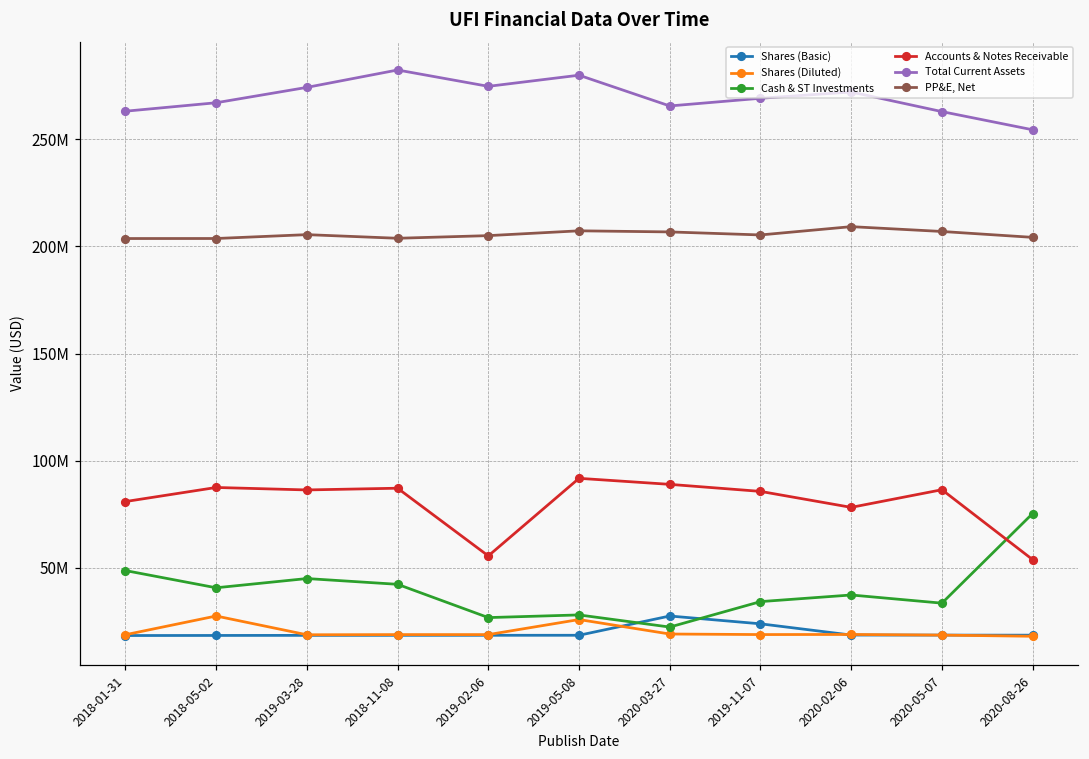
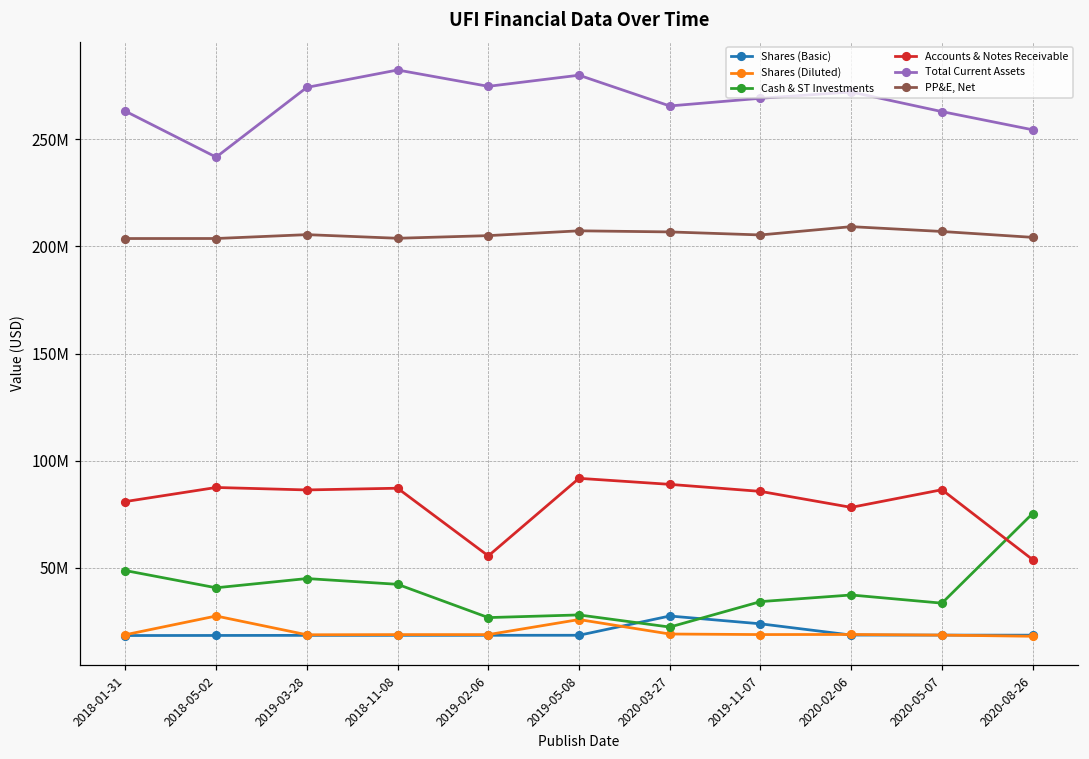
  {
    "Shares (Basic)": {
      "2018-05-02": 18000000,
      "2019-05-08": 18000000,
      "2020-03-27": 27000000,
      "2019-11-07": 24000000
    },
    "Shares (Diluted)": {
      "2018-05-02": 27000000,
      "2019-05-08": 26000000,
      "2020-03-27": 19000000,
      "2019-11-07": 19000000
    },
    "Cash & ST Investments": {
      "2018-01-31": 49000000,
      "2018-05-02": 41000000,
      "2019-03-28": 45000000,
      "2018-11-08": 42000000,
      "2019-02-06": 27000000,
      "2019-05-08": 28000000,
      "2020-03-27": 22000000,
      "2019-11-07": 34000000,
      "2020-02-06": 37000000,
      "2020-05-07": 33000000,
      "2020-08-26": 75000000
    },
    "Accounts & Notes Receivable": {
      "2018-01-31": 81000000,
      "2018-05-02": 87000000,
      "2019-03-28": 86000000,
      "2018-11-08": 87000000,
      "2019-02-06": 55000000,
      "2019-05-08": 92000000,
      "2020-03-27": 89000000,
      "2019-11-07": 86000000,
      "2020-02-06": 78000000,
      "2020-05-07": 86000000,
      "2020-08-26": 54000000
    },
    "Total Current Assets": {
      "2018-01-31": 263000000,
-     "2018-05-02": 267000000,
+     "2018-05-02": 242000000,
      "2019-03-28": 274000000,
      "2018-11-08": 282000000,
      "2019-02-06": 275000000,
      "2019-05-08": 280000000,
      "2020-03-27": 266000000,
      "2020-05-07": 263000000,
      "2020-08-26": 254000000
    },
    "PP&E, Net": {
      "2018-01-31": 204000000,
      "2018-05-02": 204000000,
      "2019-03-28": 206000000,
      "2018-11-08": 204000000,
      "2019-02-06": 205000000,
      "2019-05-08": 207000000,
      "2020-03-27": 207000000,
      "2019-11-07": 205000000,
      "2020-02-06": 209000000,
      "2020-05-07": 207000000,
      "2020-08-26": 204000000
    }
  }
